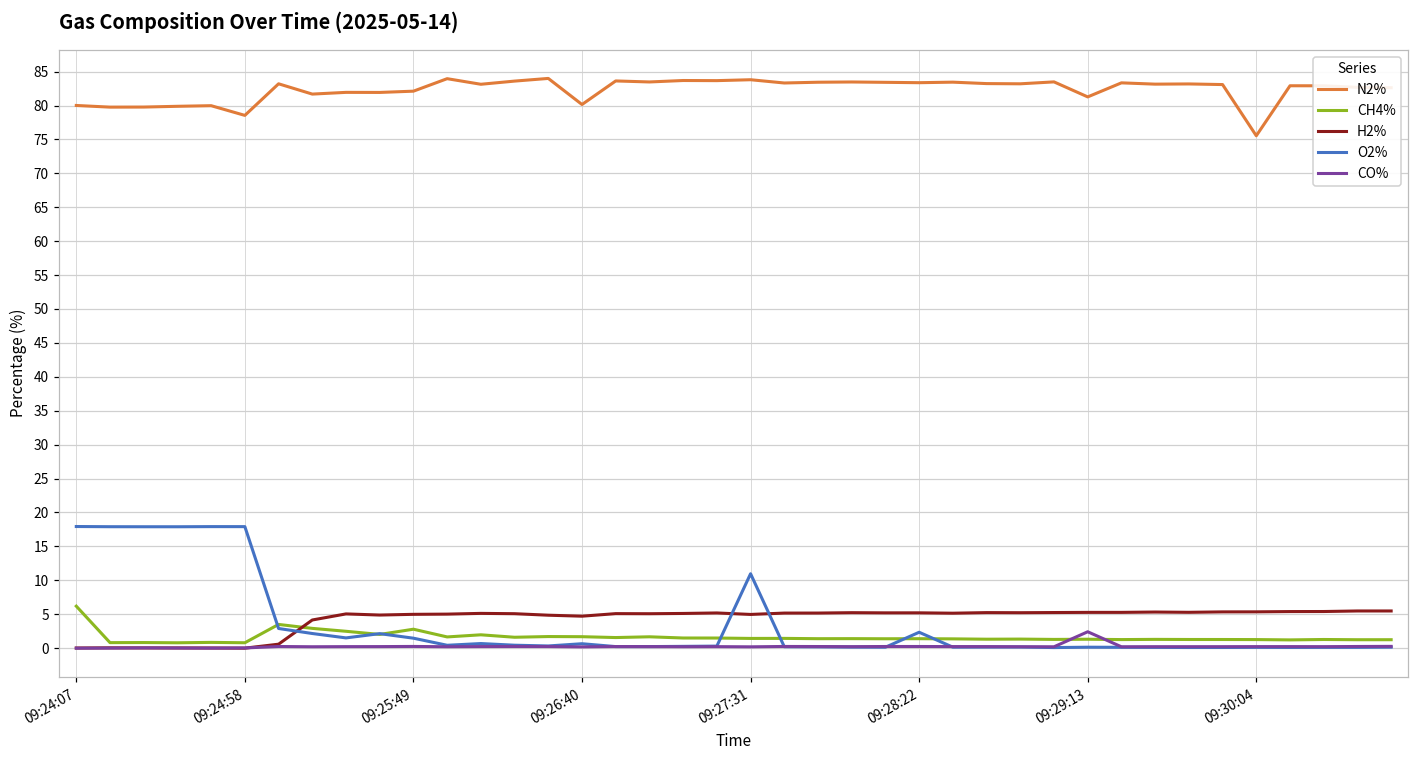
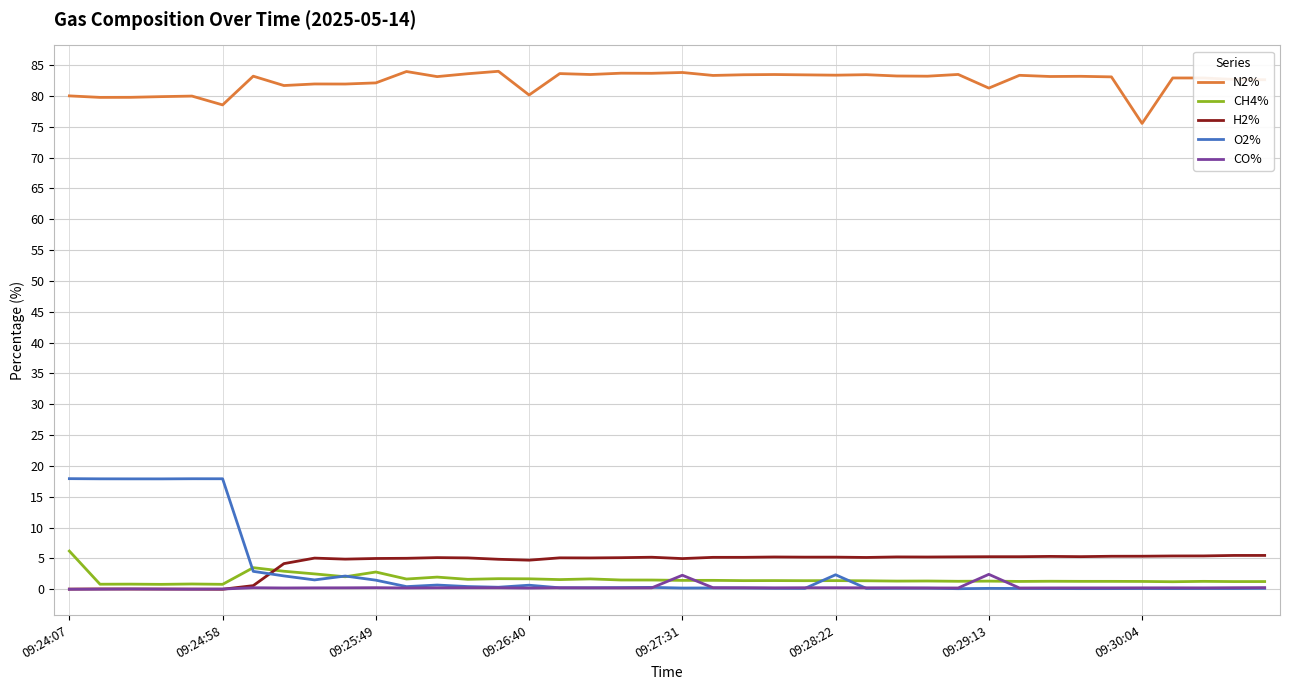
  {
    "N2%": {
      "09:24:07": 80,
      "09:24:58": 79,
      "09:25:49": 82,
      "09:26:40": 80,
      "09:27:31": 84,
      "09:28:22": 83,
      "09:29:13": 81,
      "09:30:04": 76
    },
    "CH4%": {
      "09:24:07": 6,
      "09:24:58": 1,
      "09:25:49": 3,
      "09:26:40": 2,
      "09:27:31": 1,
      "09:28:22": 1,
      "09:29:13": 1,
      "09:30:04": 1
    },
    "H2%": {
      "09:25:49": 5,
      "09:26:40": 5,
      "09:27:31": 5,
      "09:28:22": 5,
      "09:29:13": 5,
      "09:30:04": 5
    },
    "O2%": {
      "09:24:07": 18,
      "09:24:58": 18,
      "09:25:49": 1,
      "09:26:40": 1,
-     "09:27:31": 11,
+     "09:27:31": 0,
      "09:28:22": 2,
      "09:29:13": 0
    },
    "CO%": {
      "09:25:49": 0,
      "09:26:40": 0,
-     "09:27:31": 0,
+     "09:27:31": 2,
      "09:28:22": 0,
      "09:29:13": 2
    }
  }
